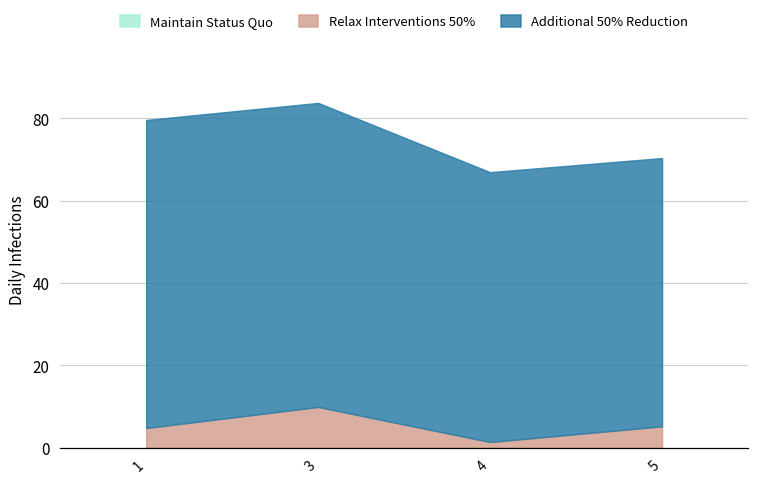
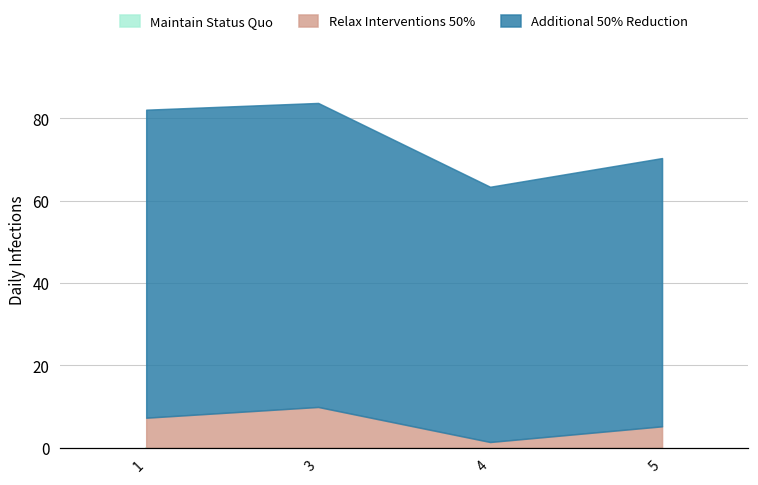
  {
    "Maintain Status Quo": {
      "1": 0,
      "3": 0,
      "4": 0,
      "5": 0
    },
    "Relax Interventions 50%": {
-     "1": 5,
+     "1": 7,
      "3": 10,
      "4": 1,
      "5": 5
    },
    "Additional 50% Reduction": {
      "1": 75,
      "3": 74,
-     "4": 66,
+     "4": 62,
      "5": 65
    }
  }
